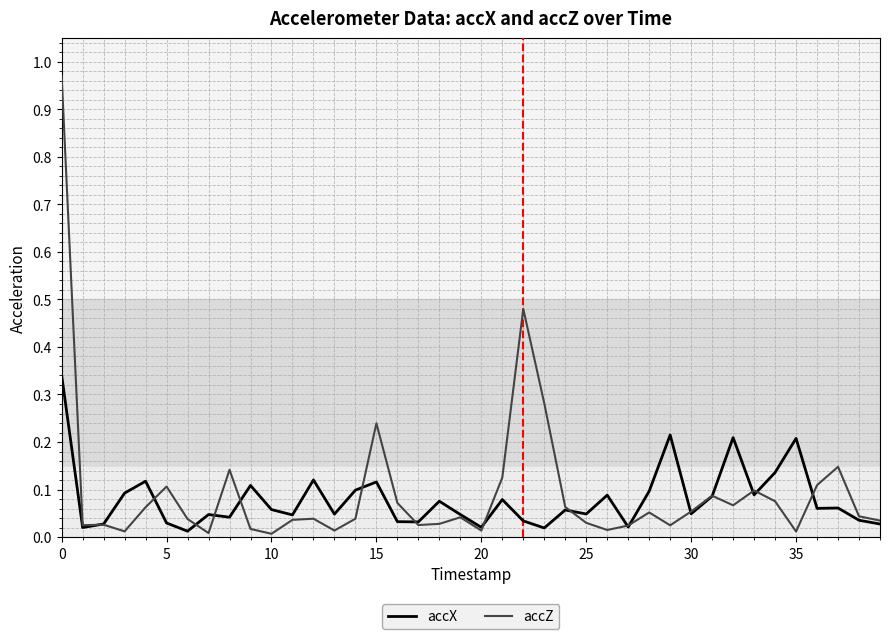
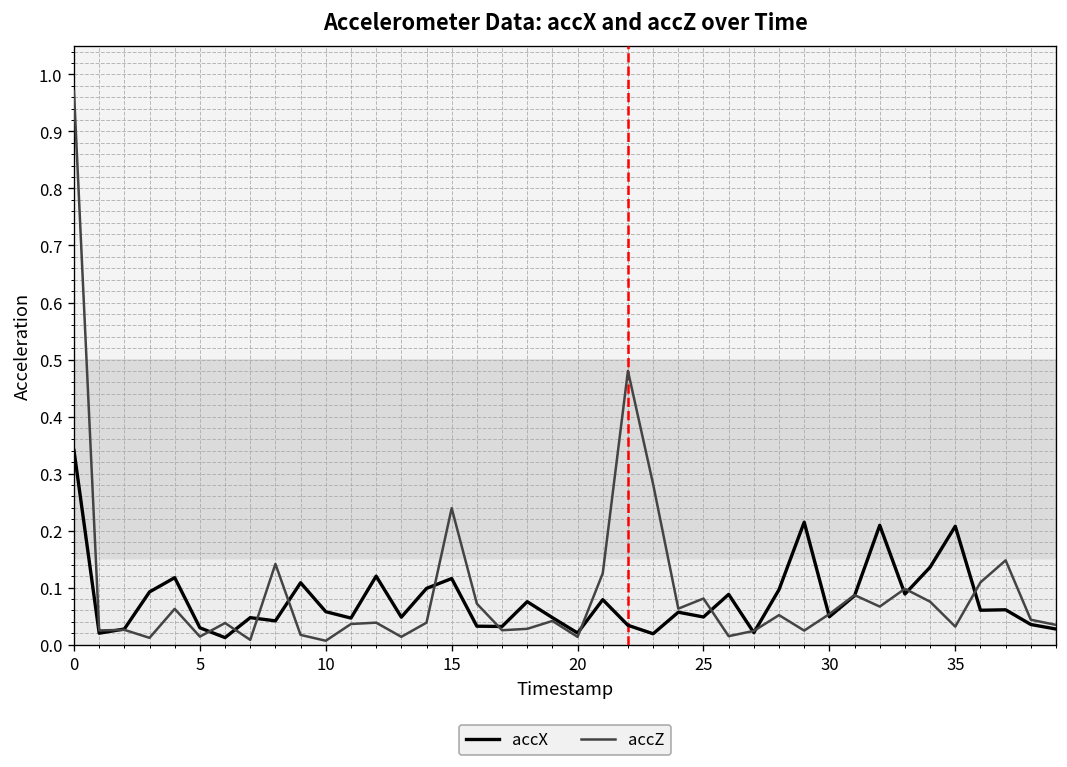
  {
    "accX": {
      "0": 0.34,
      "5": 0.03,
      "10": 0.06,
      "15": 0.12,
      "20": 0.02,
      "25": 0.05,
      "35": 0.21
    },
    "accZ": {
      "0": 0.97,
-     "5": 0.11,
+     "5": 0.01,
      "10": 0.01,
      "15": 0.24,
      "20": 0.01,
-     "25": 0.03,
-     "35": 0.01
+     "25": 0.08,
+     "35": 0.03
    }
  }
